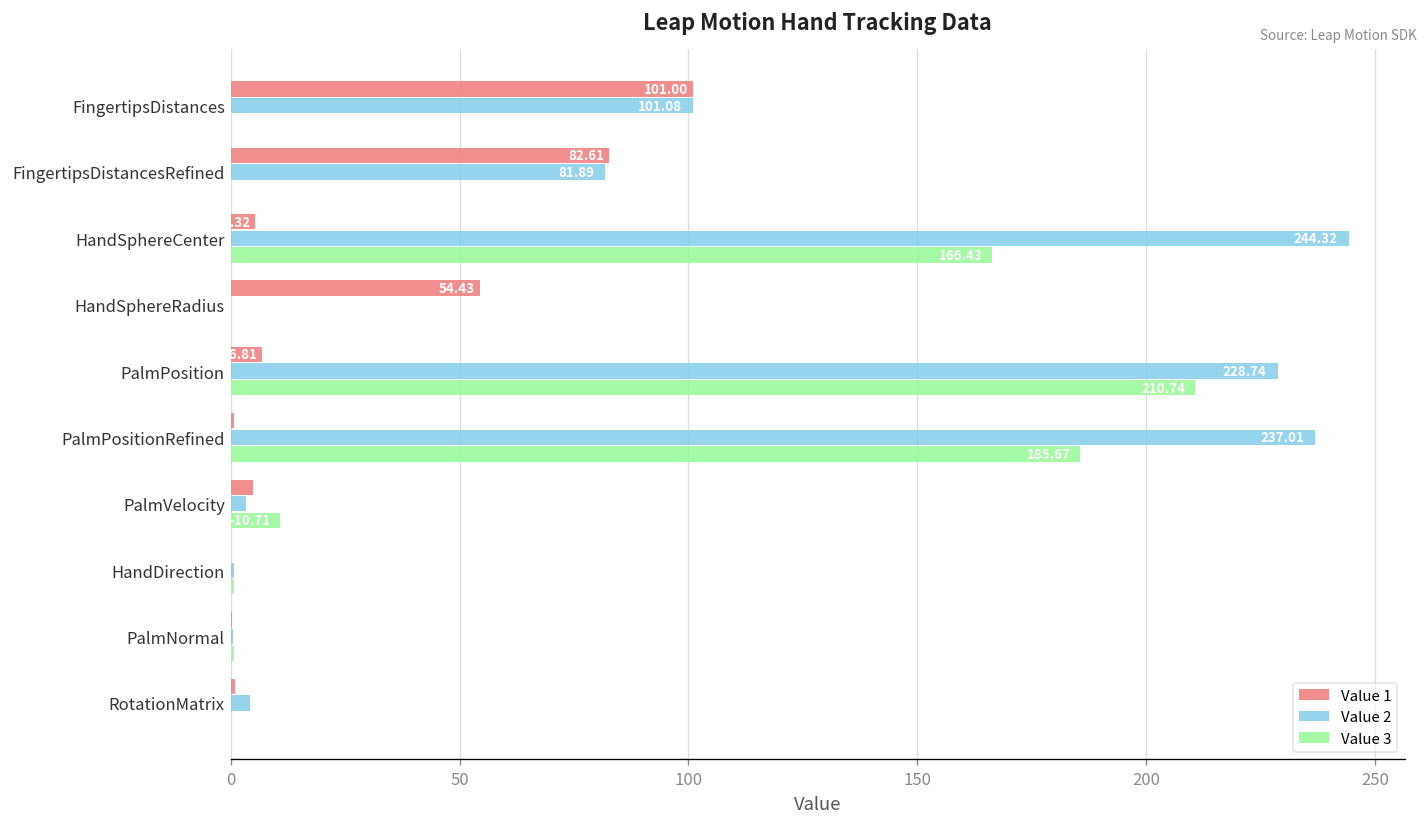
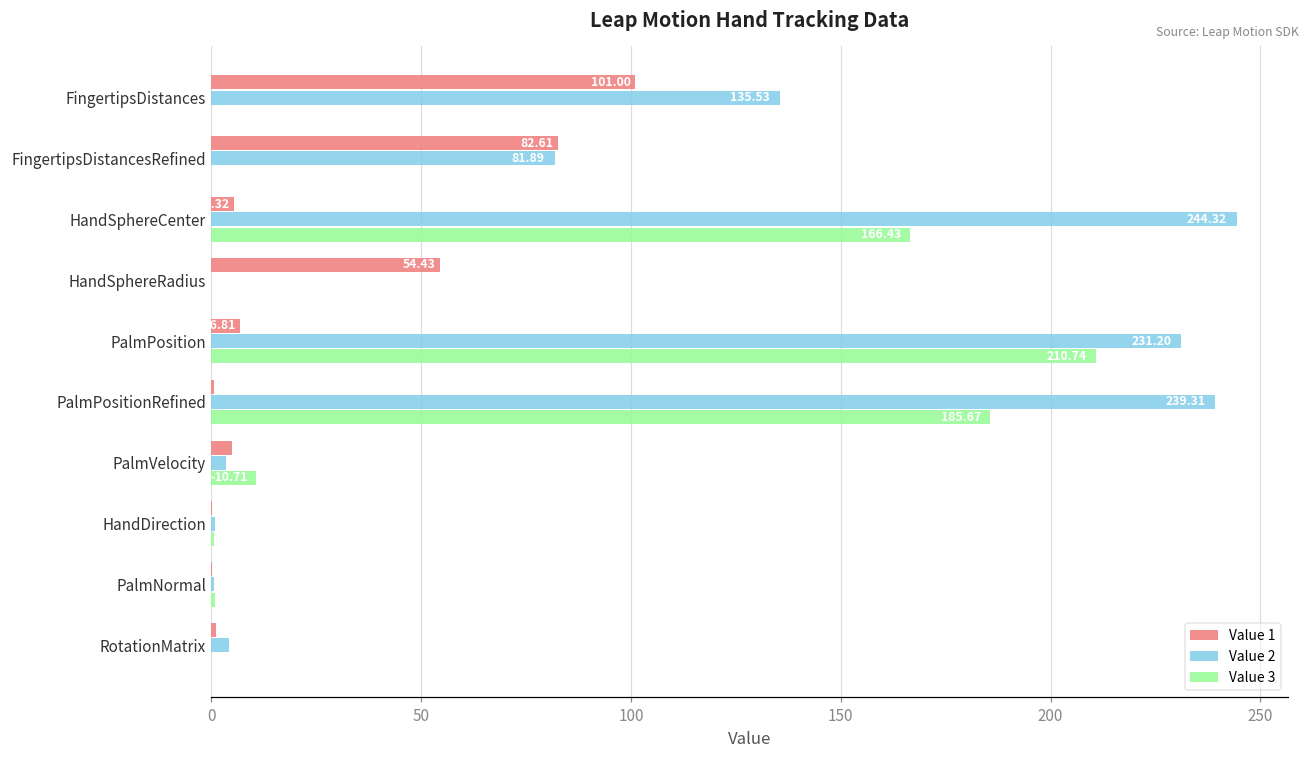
  {
    "Value 1": {
      "FingertipsDistances": 101.00,
      "FingertipsDistancesRefined": 82.61,
      "HandSphereRadius": 54.43
    },
    "Value 2": {
-     "FingertipsDistances": 101.08,
+     "FingertipsDistances": 135.53,
      "FingertipsDistancesRefined": 81.89,
      "HandSphereCenter": 244.32,
-     "PalmPosition": 228.74,
-     "PalmPositionRefined": 237.01
+     "PalmPosition": 231.20,
+     "PalmPositionRefined": 239.31
    },
    "Value 3": {
      "HandSphereCenter": 166.43,
      "PalmPosition": 210.74,
      "PalmPositionRefined": 185.67
    }
  }
